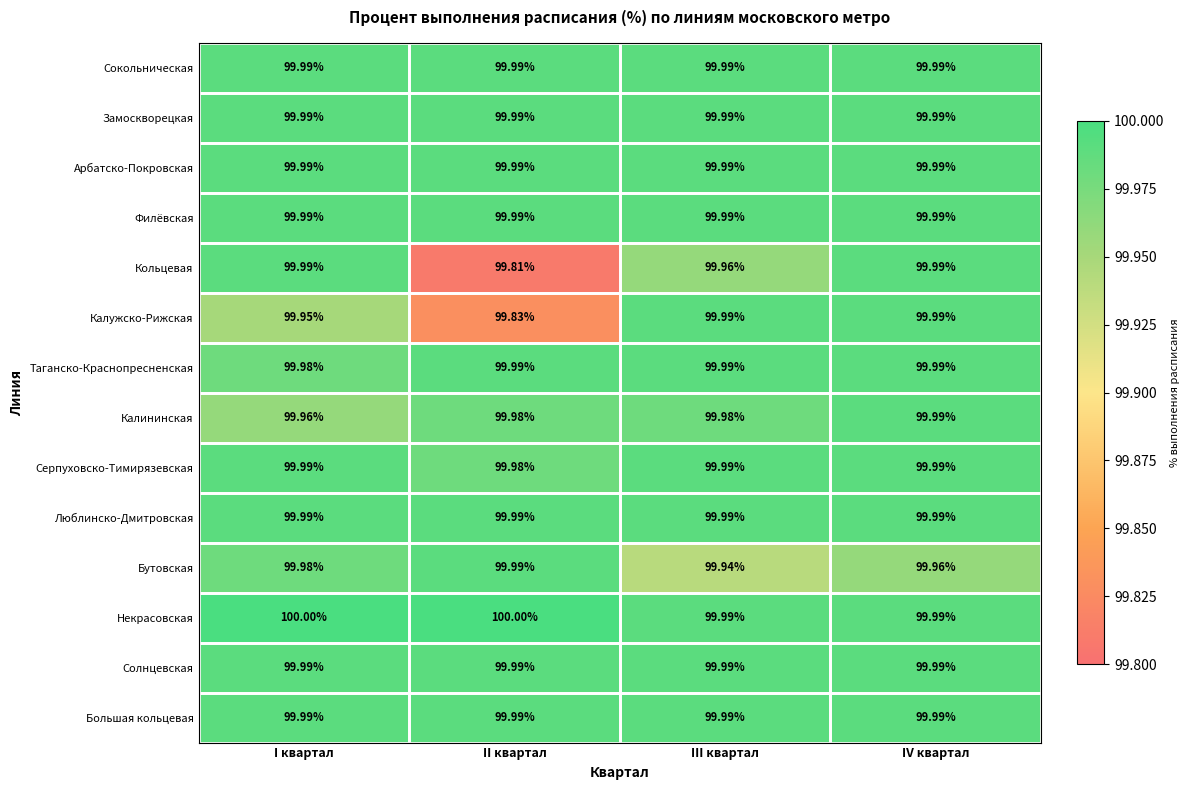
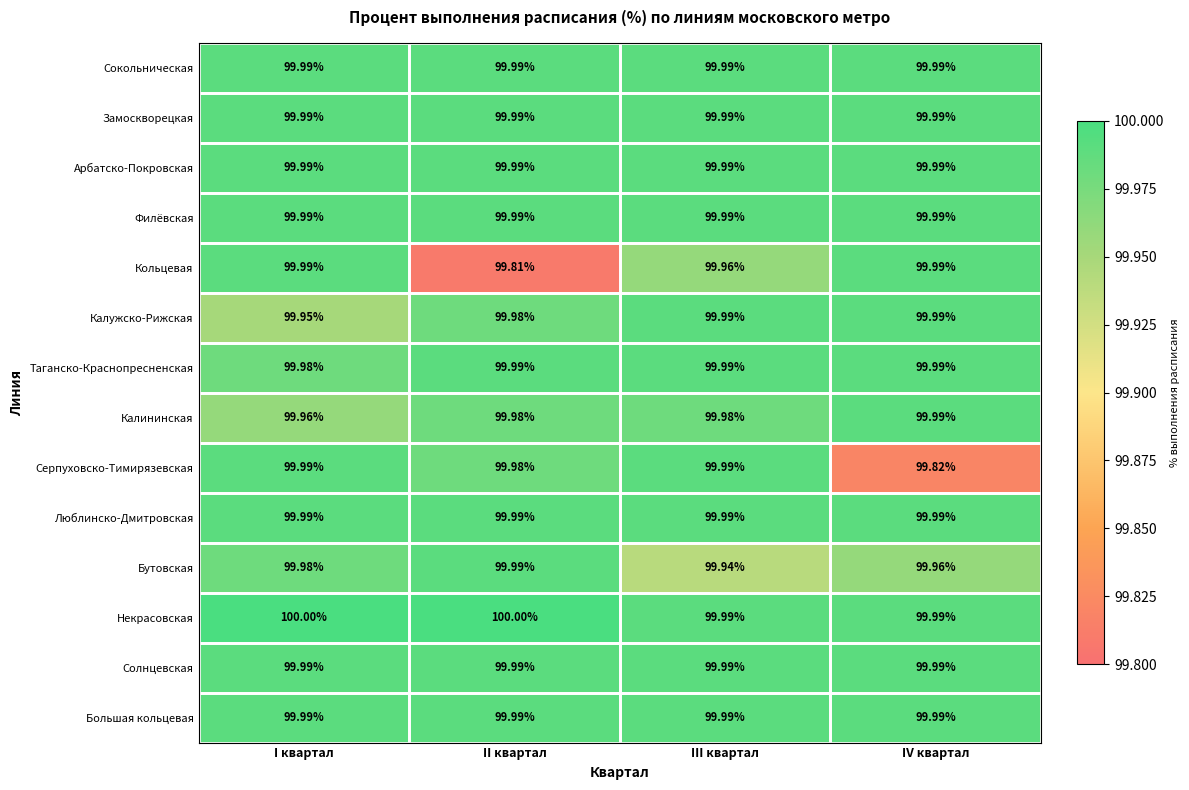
  {
    "Сокольническая": {
      "I квартал": "99.99%",
      "II квартал": "99.99%",
      "III квартал": "99.99%",
      "IV квартал": "99.99%"
    },
    "Замоскворецкая": {
      "I квартал": "99.99%",
      "II квартал": "99.99%",
      "III квартал": "99.99%",
      "IV квартал": "99.99%"
    },
    "Арбатско-Покровская": {
      "I квартал": "99.99%",
      "II квартал": "99.99%",
      "III квартал": "99.99%",
      "IV квартал": "99.99%"
    },
    "Филёвская": {
      "I квартал": "99.99%",
      "II квартал": "99.99%",
      "III квартал": "99.99%",
      "IV квартал": "99.99%"
    },
    "Кольцевая": {
      "I квартал": "99.99%",
      "II квартал": "99.81%",
      "III квартал": "99.96%",
      "IV квартал": "99.99%"
    },
    "Калужско-Рижская": {
      "I квартал": "99.95%",
-     "II квартал": "99.83%",
+     "II квартал": "99.98%",
      "III квартал": "99.99%",
      "IV квартал": "99.99%"
    },
    "Таганско-Краснопресненская": {
      "I квартал": "99.98%",
      "II квартал": "99.99%",
      "III квартал": "99.99%",
      "IV квартал": "99.99%"
    },
    "Калининская": {
      "I квартал": "99.96%",
      "II квартал": "99.98%",
      "III квартал": "99.98%",
      "IV квартал": "99.99%"
    },
    "Серпуховско-Тимирязевская": {
      "I квартал": "99.99%",
      "II квартал": "99.98%",
      "III квартал": "99.99%",
-     "IV квартал": "99.99%"
+     "IV квартал": "99.82%"
    },
    "Люблинско-Дмитровская": {
      "I квартал": "99.99%",
      "II квартал": "99.99%",
      "III квартал": "99.99%",
      "IV квартал": "99.99%"
    },
    "Бутовская": {
      "I квартал": "99.98%",
      "II квартал": "99.99%",
      "III квартал": "99.94%",
      "IV квартал": "99.96%"
    },
    "Некрасовская": {
      "I квартал": "100.00%",
      "II квартал": "100.00%",
      "III квартал": "99.99%",
      "IV квартал": "99.99%"
    },
    "Солнцевская": {
      "I квартал": "99.99%",
      "II квартал": "99.99%",
      "III квартал": "99.99%",
      "IV квартал": "99.99%"
    },
    "Большая кольцевая": {
      "I квартал": "99.99%",
      "II квартал": "99.99%",
      "III квартал": "99.99%",
      "IV квартал": "99.99%"
    }
  }
